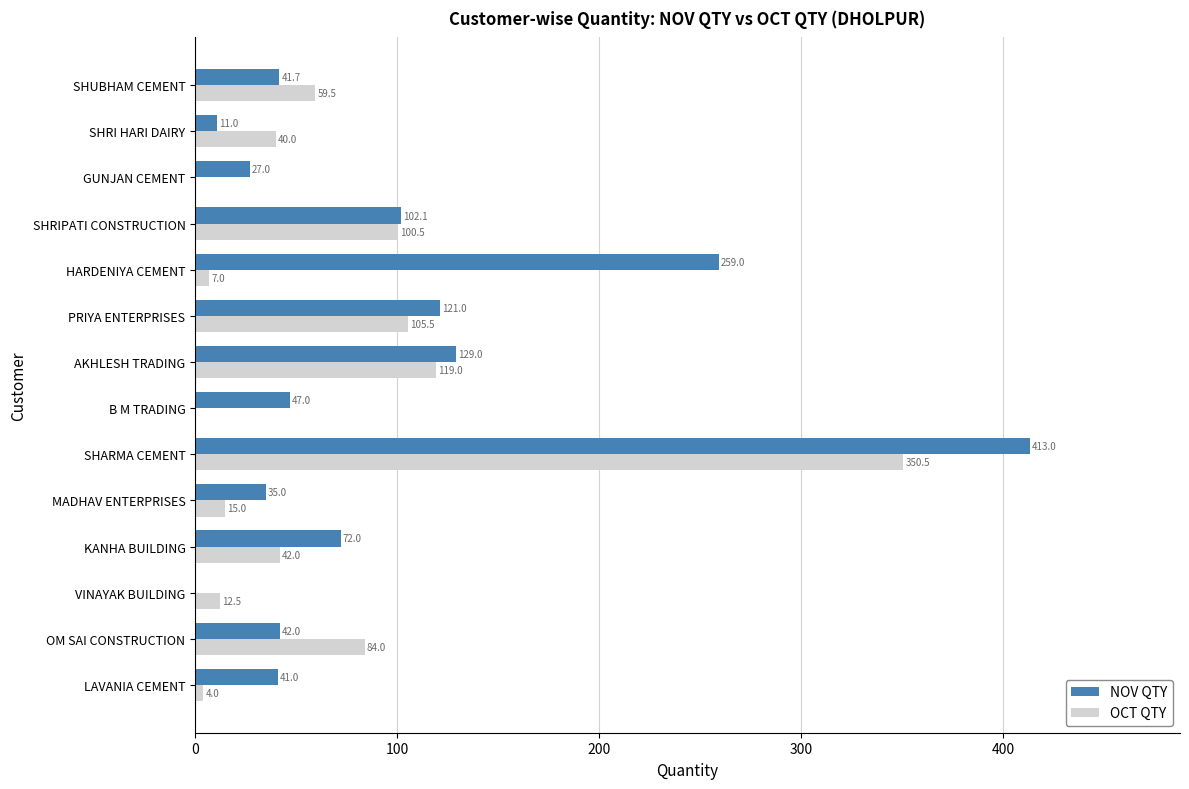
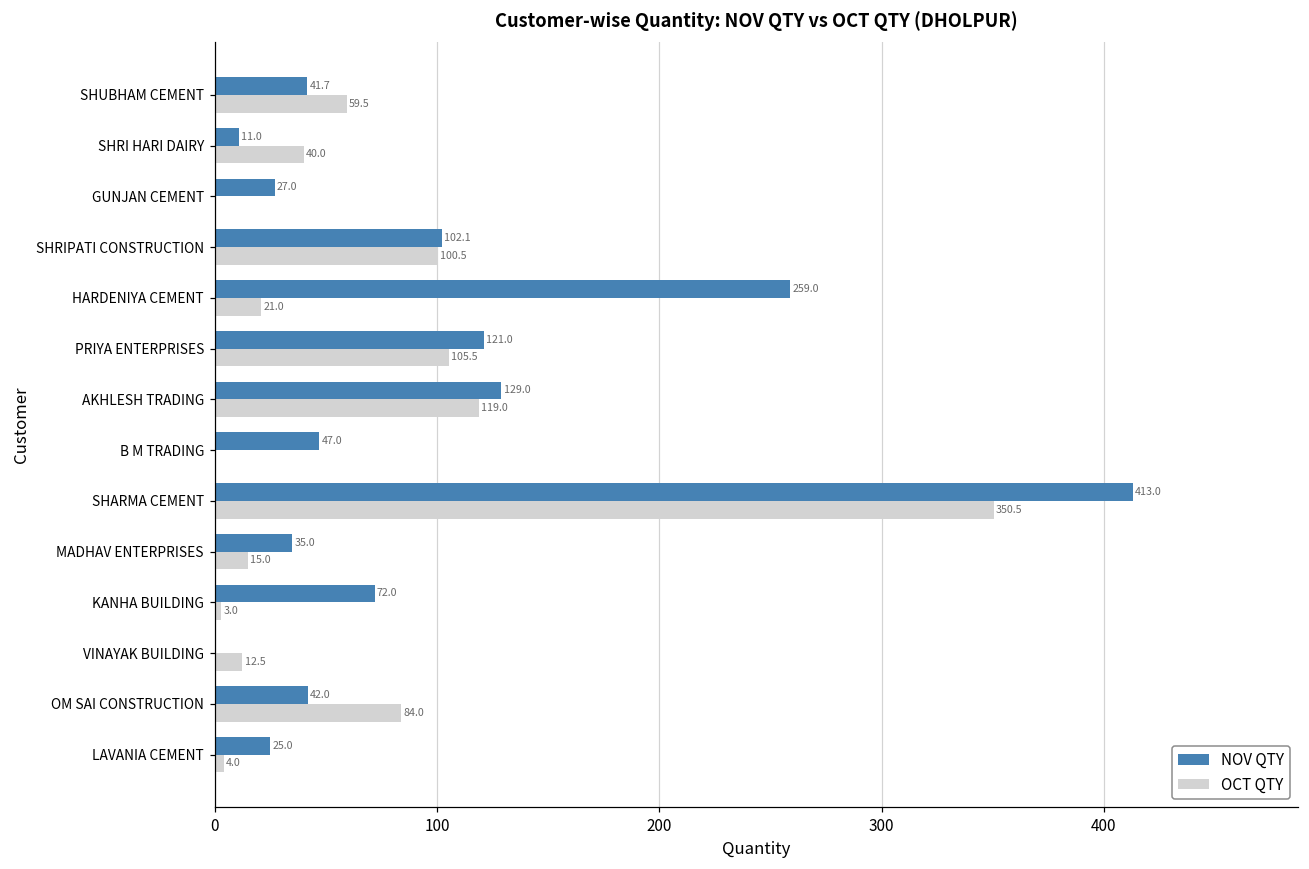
  {
    "NOV QTY": {
      "SHUBHAM CEMENT": 41.7,
      "SHRI HARI DAIRY": 11.0,
      "GUNJAN CEMENT": 27.0,
      "SHRIPATI CONSTRUCTION": 102.1,
      "HARDENIYA CEMENT": 259.0,
      "PRIYA ENTERPRISES": 121.0,
      "AKHLESH TRADING": 129.0,
      "B M TRADING": 47.0,
      "SHARMA CEMENT": 413.0,
      "MADHAV ENTERPRISES": 35.0,
      "KANHA BUILDING": 72.0,
      "OM SAI CONSTRUCTION": 42.0,
-     "LAVANIA CEMENT": 41.0
+     "LAVANIA CEMENT": 25.0
    },
    "OCT QTY": {
      "SHUBHAM CEMENT": 59.5,
      "SHRI HARI DAIRY": 40.0,
      "SHRIPATI CONSTRUCTION": 100.5,
-     "HARDENIYA CEMENT": 7.0,
+     "HARDENIYA CEMENT": 21.0,
      "PRIYA ENTERPRISES": 105.5,
      "AKHLESH TRADING": 119.0,
      "SHARMA CEMENT": 350.5,
      "MADHAV ENTERPRISES": 15.0,
-     "KANHA BUILDING": 42.0,
+     "KANHA BUILDING": 3.0,
      "VINAYAK BUILDING": 12.5,
      "OM SAI CONSTRUCTION": 84.0,
      "LAVANIA CEMENT": 4.0
    }
  }
